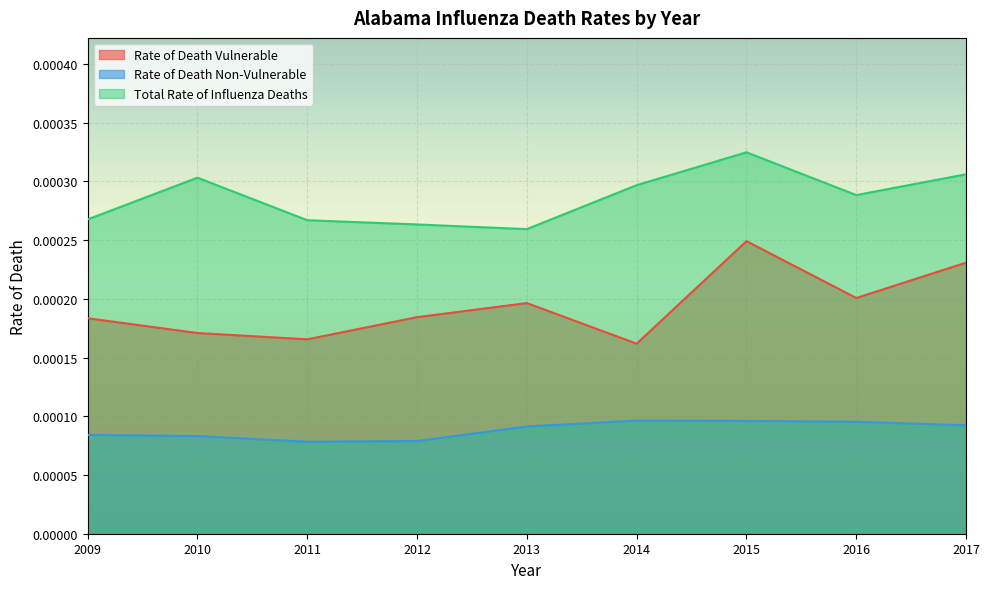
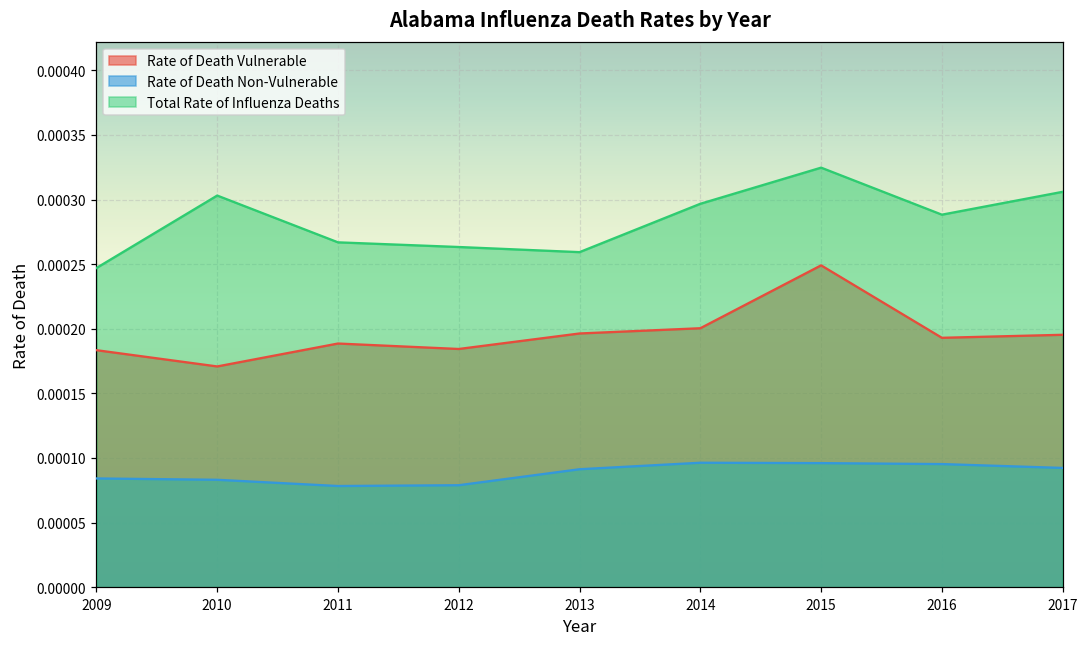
  {
    "Rate of Death Vulnerable": {
      "2009": 0.000183,
      "2010": 0.000171,
-     "2011": 0.000166,
+     "2011": 0.000189,
      "2012": 0.000184,
      "2013": 0.000196,
-     "2014": 0.000162,
+     "2014": 0.000200,
      "2015": 0.000249,
-     "2016": 0.000201,
-     "2017": 0.000231
+     "2016": 0.000193,
+     "2017": 0.000195
    },
    "Rate of Death Non-Vulnerable": {
      "2009": 0.000084,
      "2010": 0.000083,
      "2011": 0.000078,
      "2012": 0.000079,
      "2013": 0.000091,
      "2014": 0.000096,
      "2015": 0.000096,
      "2016": 0.000095,
      "2017": 0.000092
    },
    "Total Rate of Influenza Deaths": {
-     "2009": 0.000268,
+     "2009": 0.000247,
      "2010": 0.000303,
      "2011": 0.000267,
      "2012": 0.000263,
      "2013": 0.000259,
      "2014": 0.000297,
      "2015": 0.000325,
      "2016": 0.000288,
      "2017": 0.000306
    }
  }
